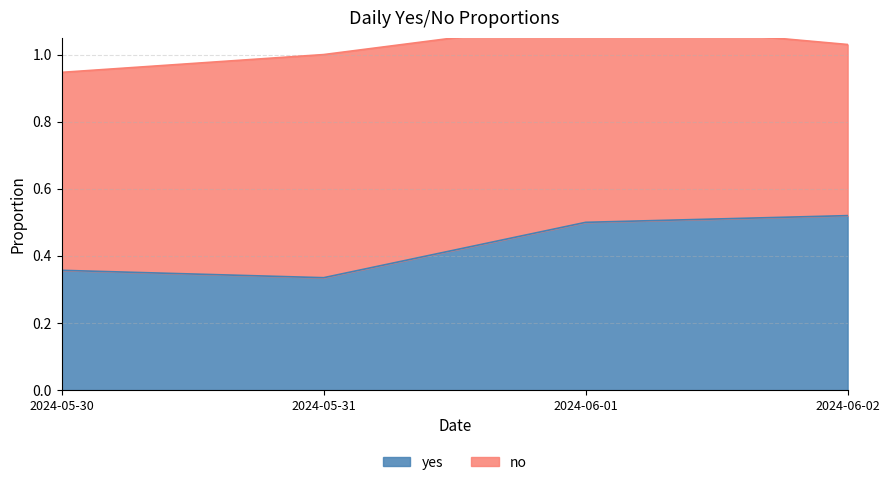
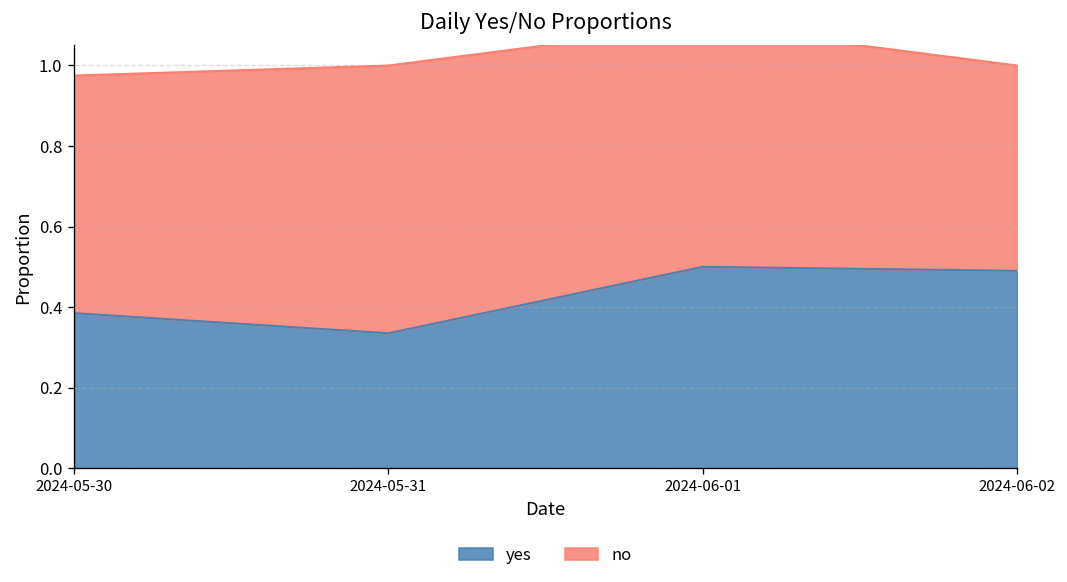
  {
    "yes": {
-     "2024-05-30": 0.36,
+     "2024-05-30": 0.39,
      "2024-05-31": 0.34,
      "2024-06-01": 0.50,
-     "2024-06-02": 0.52
+     "2024-06-02": 0.49
    },
    "no": {
      "2024-05-30": 0.59,
      "2024-05-31": 0.67,
      "2024-06-02": 0.51
    }
  }
